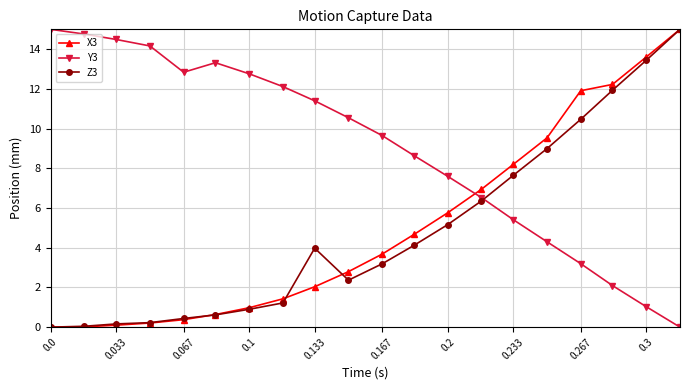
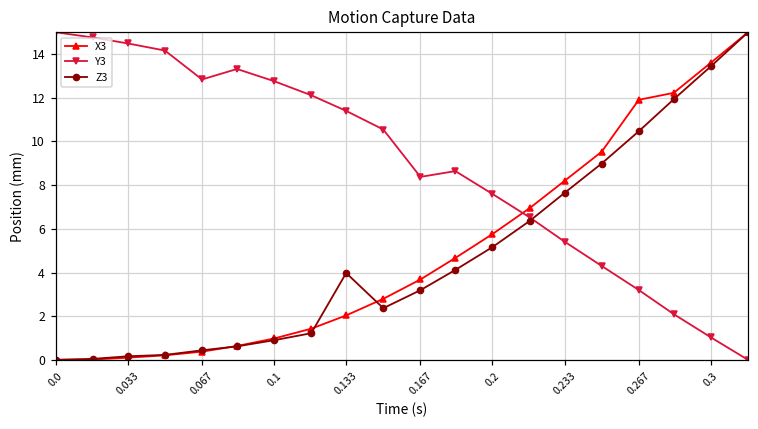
  {
    "X3": {
      "0.133": 2.0,
      "0.167": 3.7,
      "0.2": 5.8,
      "0.233": 8.2,
      "0.267": 11.9,
      "0.3": 13.6
    },
    "Y3": {
      "0.0": 15.0,
      "0.033": 14.5,
      "0.067": 12.8,
      "0.1": 12.8,
      "0.133": 11.4,
-     "0.167": 9.6,
+     "0.167": 8.4,
      "0.2": 7.6,
      "0.233": 5.4,
      "0.267": 3.2,
      "0.3": 1.0
    },
    "Z3": {
      "0.133": 4.0,
      "0.167": 3.2,
      "0.2": 5.2,
      "0.233": 7.6,
      "0.267": 10.5,
      "0.3": 13.4
    }
  }
